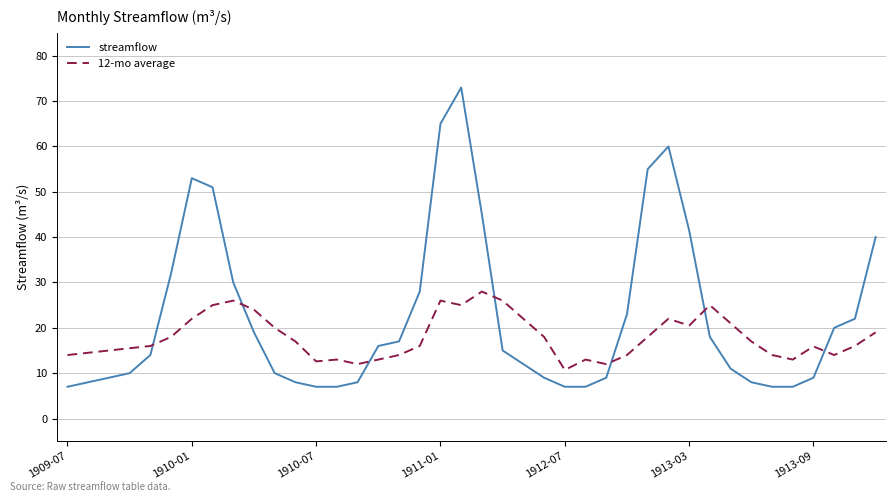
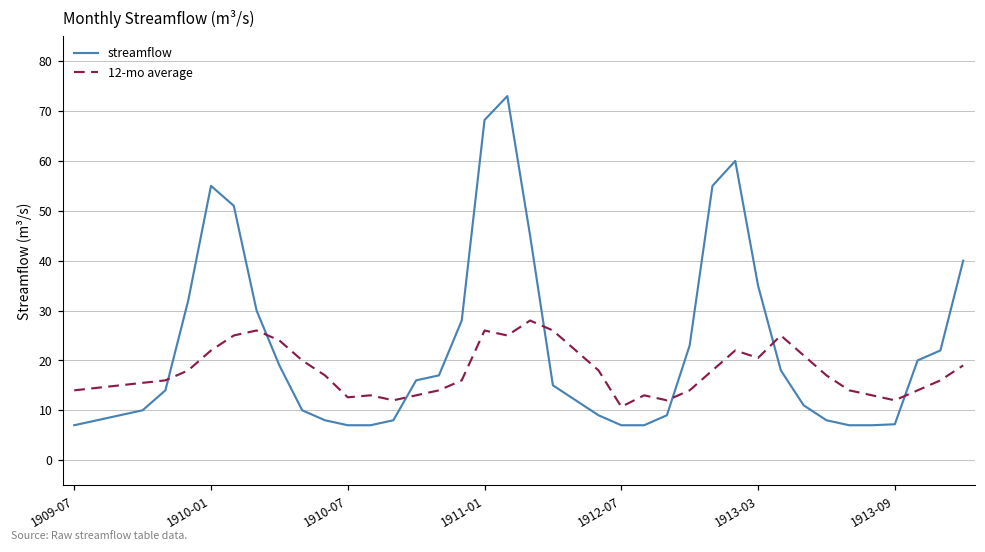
  {
    "streamflow": {
      "1909-07": 7,
-     "1910-01": 53,
+     "1910-01": 55,
      "1910-07": 7,
-     "1911-01": 65,
+     "1911-01": 68,
      "1912-07": 7,
-     "1913-03": 42,
-     "1913-09": 9
+     "1913-03": 35,
+     "1913-09": 7
    },
    "12-mo average": {
      "1909-07": 14,
      "1910-01": 22,
      "1910-07": 13,
      "1911-01": 26,
      "1912-07": 11,
      "1913-03": 21,
-     "1913-09": 16
+     "1913-09": 12
    }
  }
